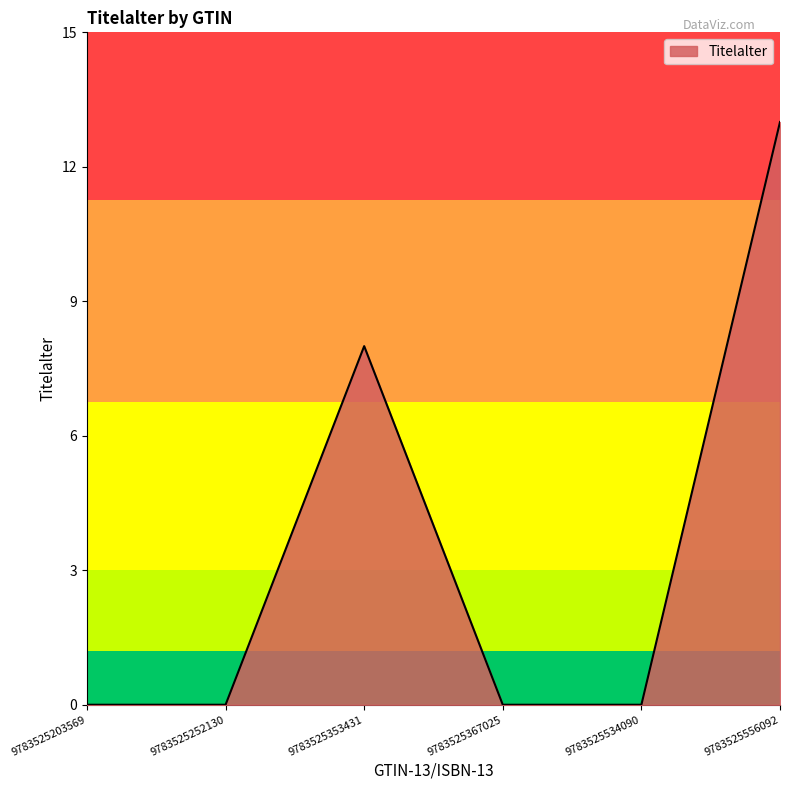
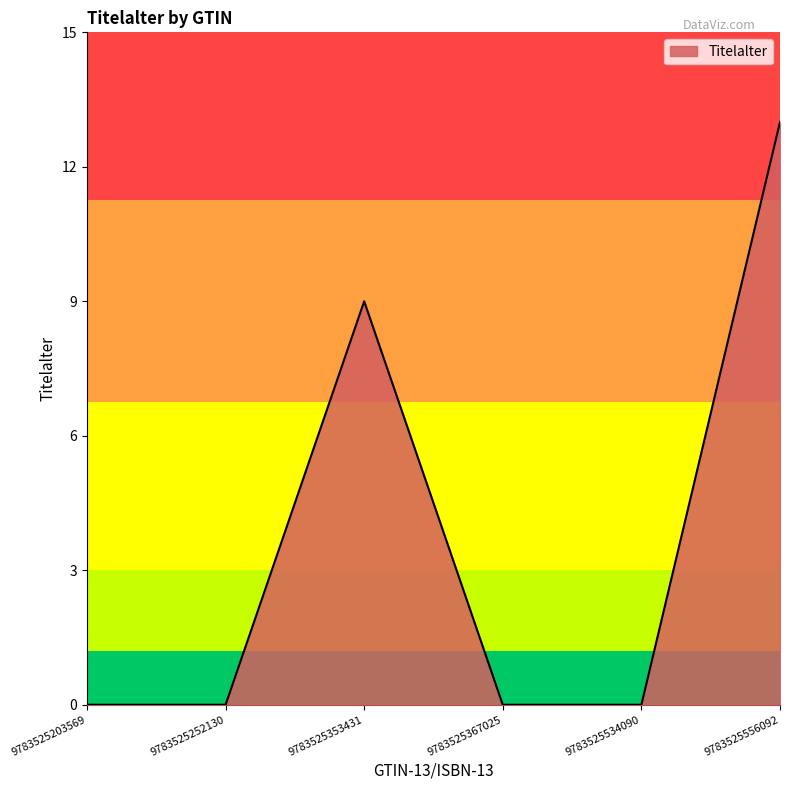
  {
    "9783525203569": 0,
    "9783525252130": 0,
-   "9783525353431": 8,
+   "9783525353431": 9,
    "9783525367025": 0,
    "9783525534090": 0,
    "9783525556092": 13
  }
